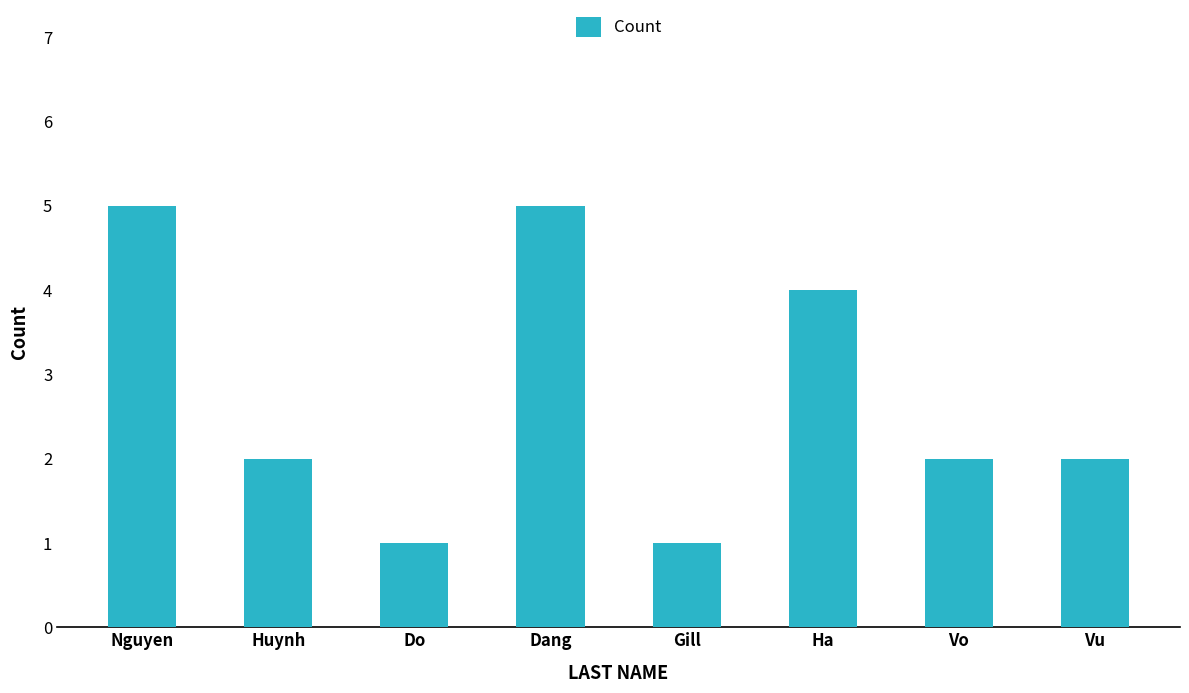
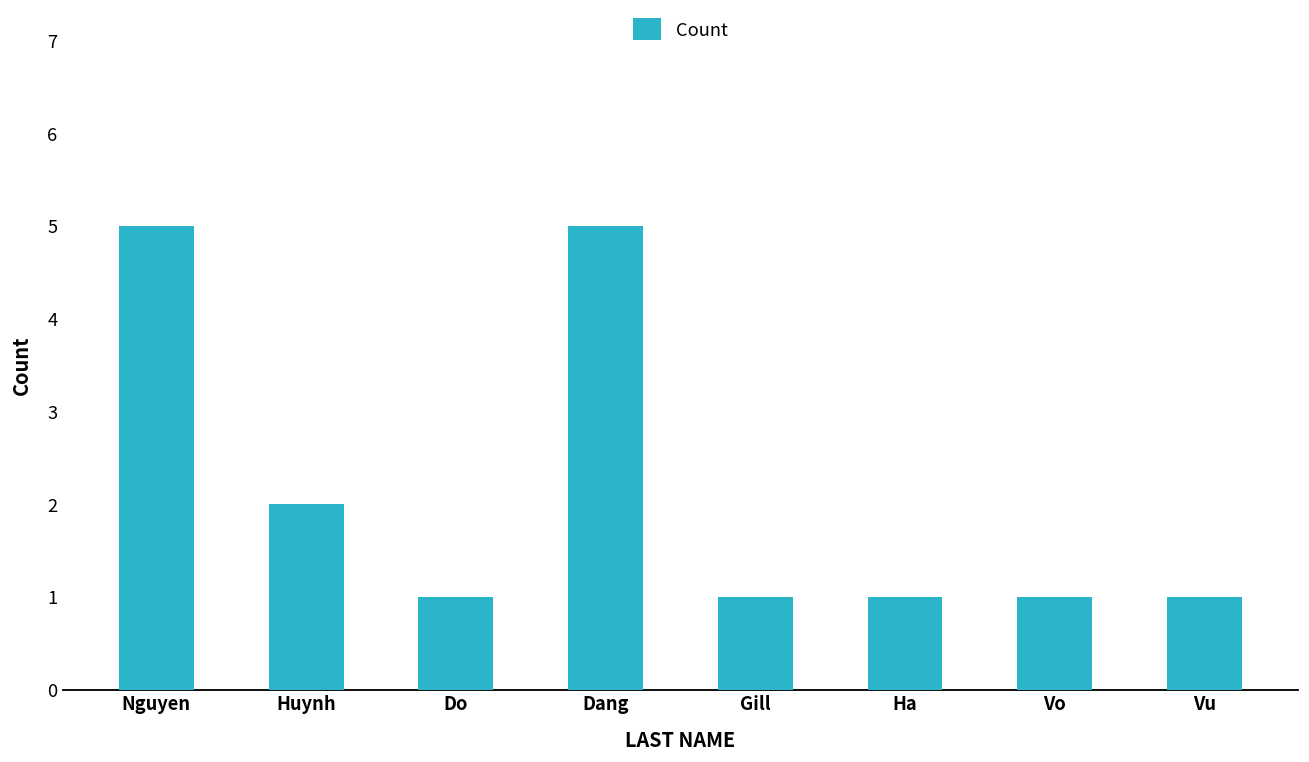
  {
    "Nguyen": 5,
    "Huynh": 2,
    "Do": 1,
    "Dang": 5,
    "Gill": 1,
-   "Ha": 4,
-   "Vo": 2,
-   "Vu": 2
+   "Ha": 1,
+   "Vo": 1,
+   "Vu": 1
  }
